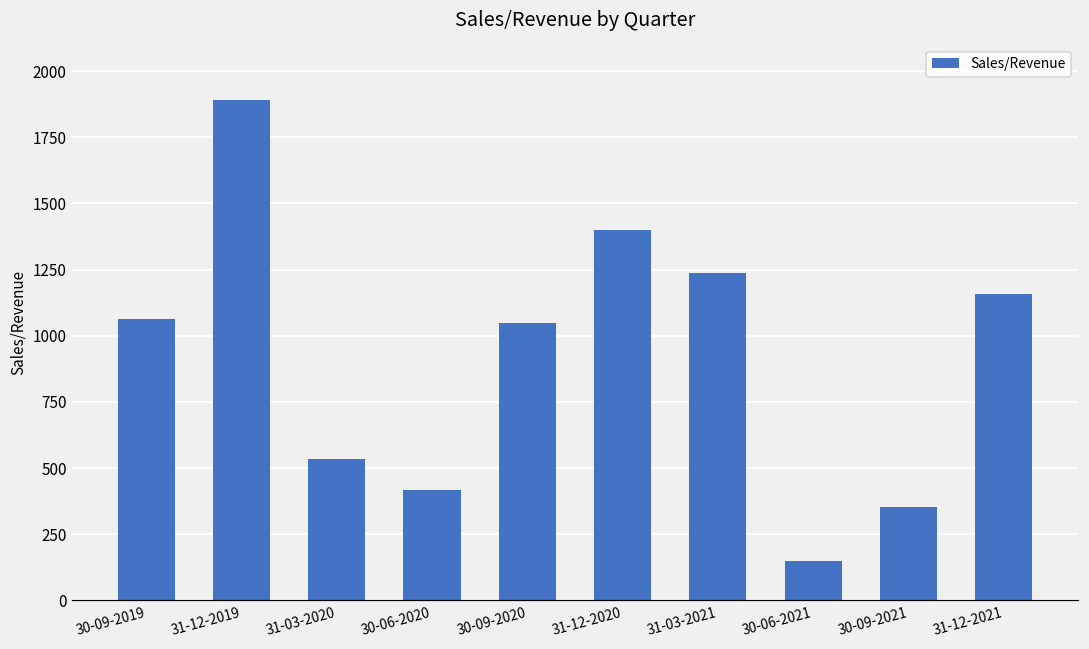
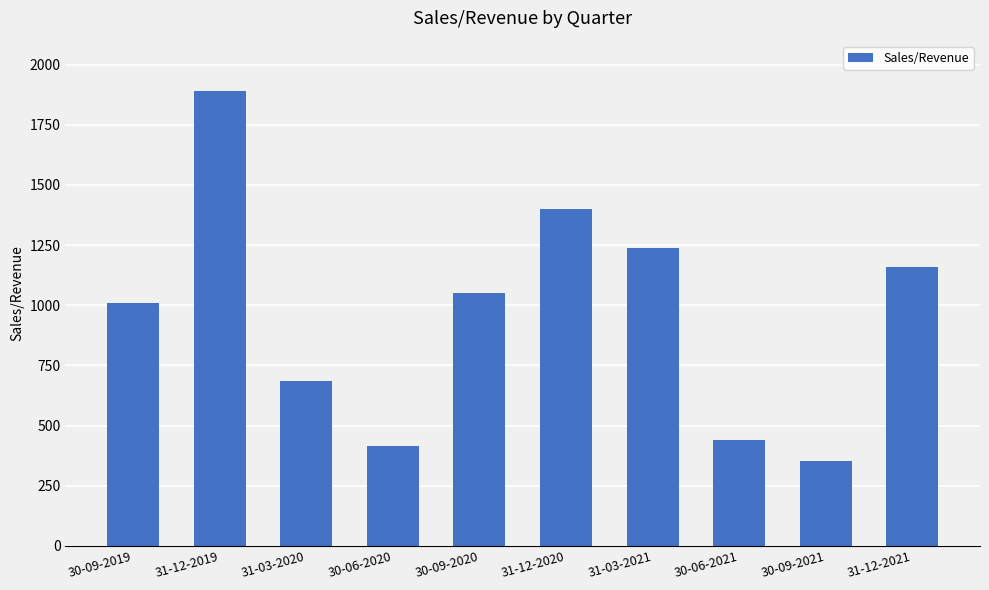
  {
-   "30-09-2019": 1070,
+   "30-09-2019": 1010,
    "31-12-2019": 1890,
-   "31-03-2020": 530,
+   "31-03-2020": 690,
    "30-06-2020": 420,
    "30-09-2020": 1050,
    "31-12-2020": 1400,
    "31-03-2021": 1240,
-   "30-06-2021": 150,
+   "30-06-2021": 440,
    "30-09-2021": 350,
    "31-12-2021": 1160
  }
